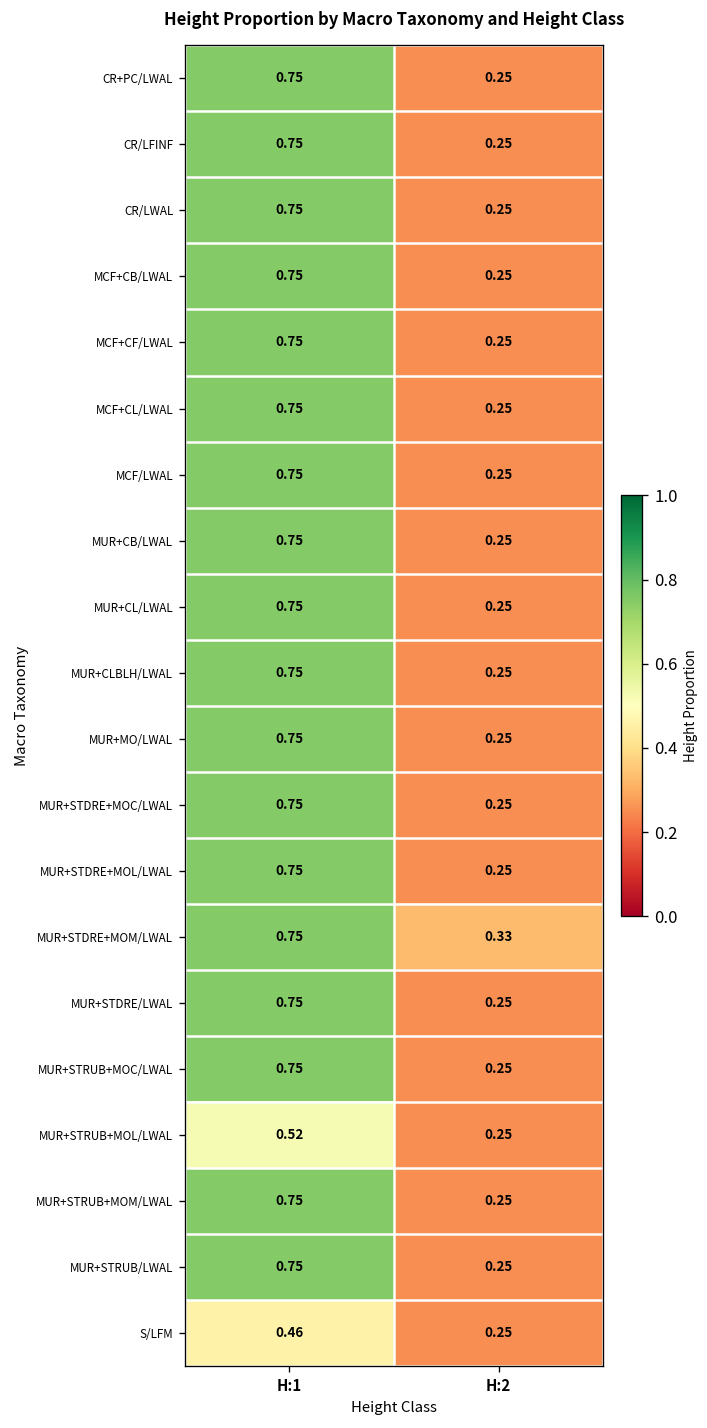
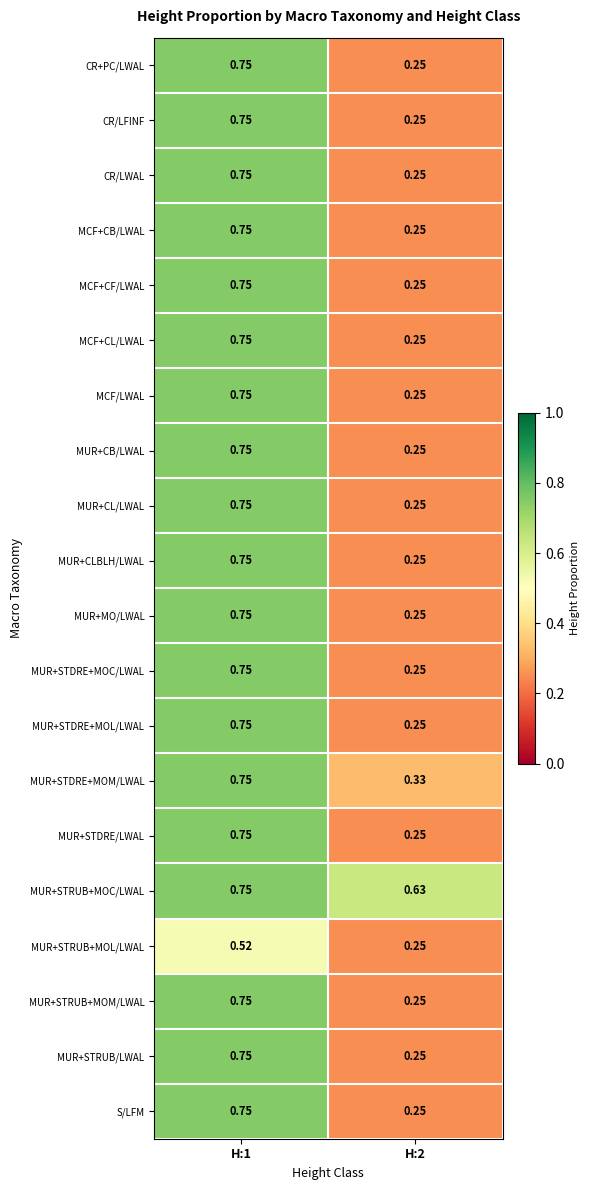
  {
    "CR+PC/LWAL": {
      "H:1": 0.75,
      "H:2": 0.25
    },
    "CR/LFINF": {
      "H:1": 0.75,
      "H:2": 0.25
    },
    "CR/LWAL": {
      "H:1": 0.75,
      "H:2": 0.25
    },
    "MCF+CB/LWAL": {
      "H:1": 0.75,
      "H:2": 0.25
    },
    "MCF+CF/LWAL": {
      "H:1": 0.75,
      "H:2": 0.25
    },
    "MCF+CL/LWAL": {
      "H:1": 0.75,
      "H:2": 0.25
    },
    "MCF/LWAL": {
      "H:1": 0.75,
      "H:2": 0.25
    },
    "MUR+CB/LWAL": {
      "H:1": 0.75,
      "H:2": 0.25
    },
    "MUR+CL/LWAL": {
      "H:1": 0.75,
      "H:2": 0.25
    },
    "MUR+CLBLH/LWAL": {
      "H:1": 0.75,
      "H:2": 0.25
    },
    "MUR+MO/LWAL": {
      "H:1": 0.75,
      "H:2": 0.25
    },
    "MUR+STDRE+MOC/LWAL": {
      "H:1": 0.75,
      "H:2": 0.25
    },
    "MUR+STDRE+MOL/LWAL": {
      "H:1": 0.75,
      "H:2": 0.25
    },
    "MUR+STDRE+MOM/LWAL": {
      "H:1": 0.75,
      "H:2": 0.33
    },
    "MUR+STDRE/LWAL": {
      "H:1": 0.75,
      "H:2": 0.25
    },
    "MUR+STRUB+MOC/LWAL": {
      "H:1": 0.75,
-     "H:2": 0.25
+     "H:2": 0.63
    },
    "MUR+STRUB+MOL/LWAL": {
      "H:1": 0.52,
      "H:2": 0.25
    },
    "MUR+STRUB+MOM/LWAL": {
      "H:1": 0.75,
      "H:2": 0.25
    },
    "MUR+STRUB/LWAL": {
      "H:1": 0.75,
      "H:2": 0.25
    },
    "S/LFM": {
-     "H:1": 0.46,
+     "H:1": 0.75,
      "H:2": 0.25
    }
  }
